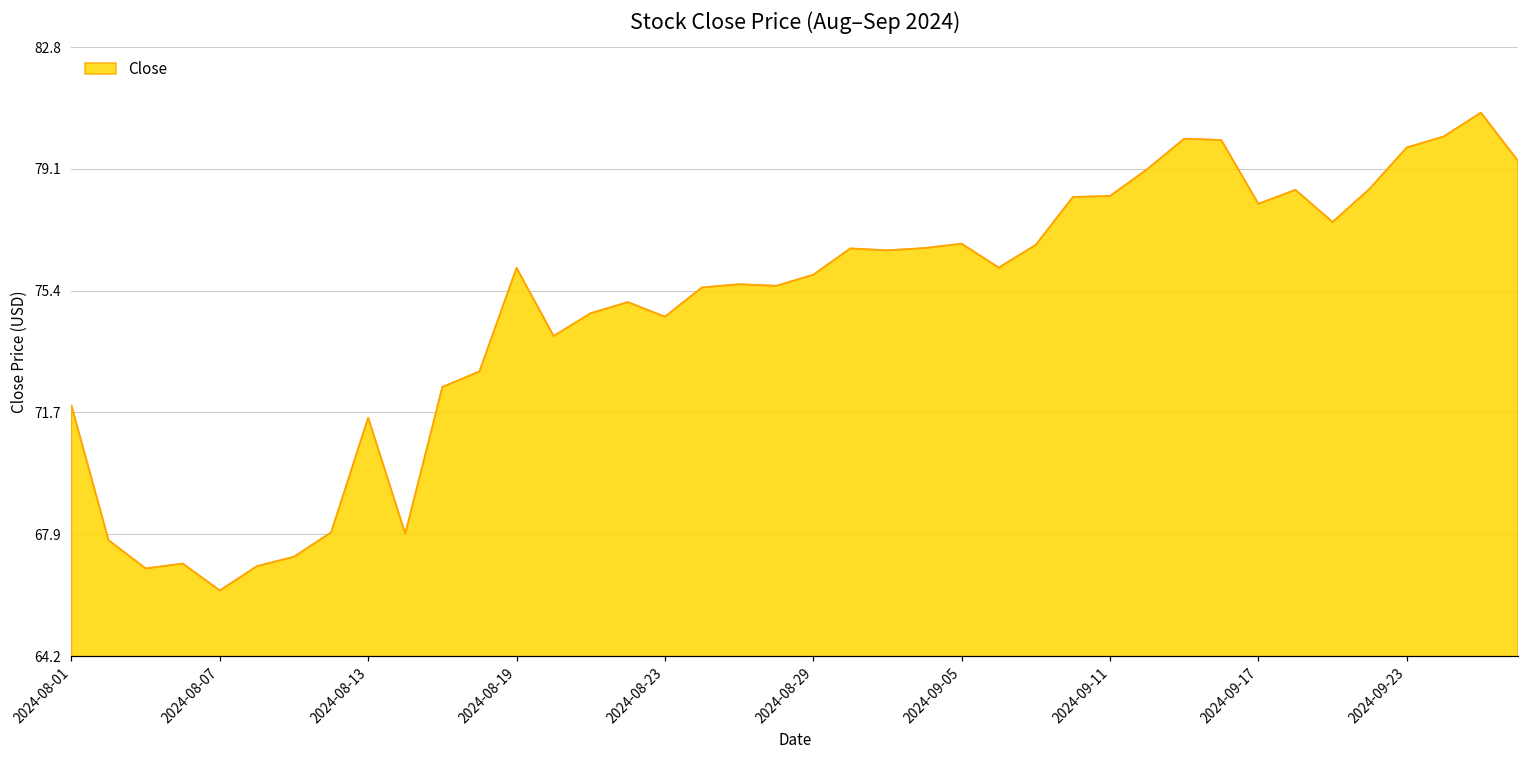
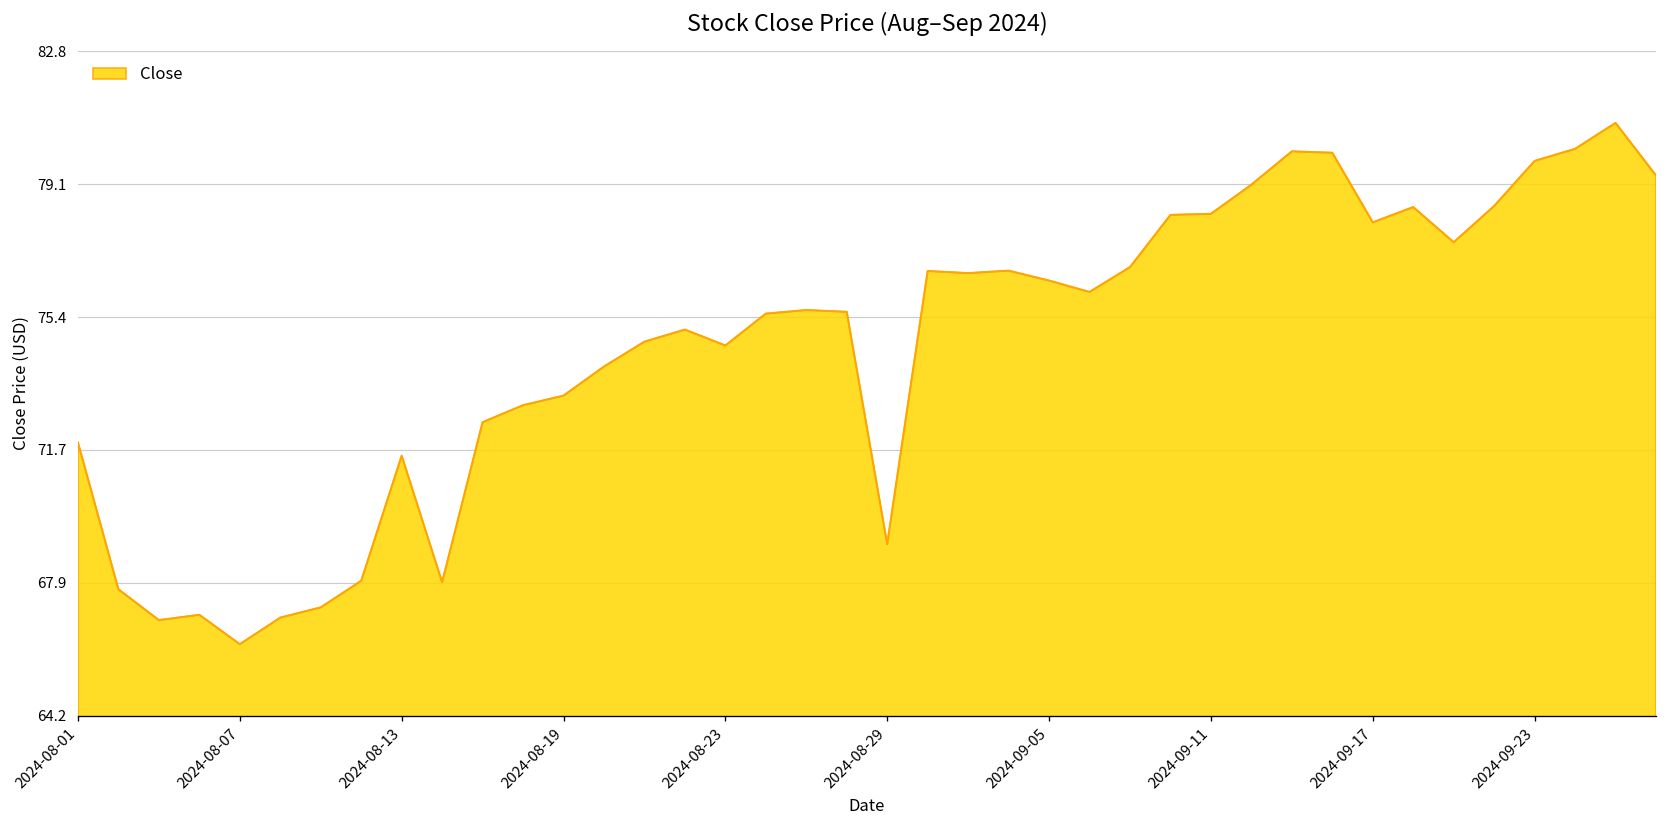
  {
    "2024-08-01": 71.9,
    "2024-08-07": 66.2,
    "2024-08-13": 71.5,
-   "2024-08-19": 76.1,
+   "2024-08-19": 73.2,
    "2024-08-23": 74.6,
-   "2024-08-29": 75.9,
-   "2024-09-05": 76.8,
+   "2024-08-29": 69.0,
+   "2024-09-05": 76.4,
    "2024-09-11": 78.3,
    "2024-09-17": 78.0,
    "2024-09-23": 79.7
  }
